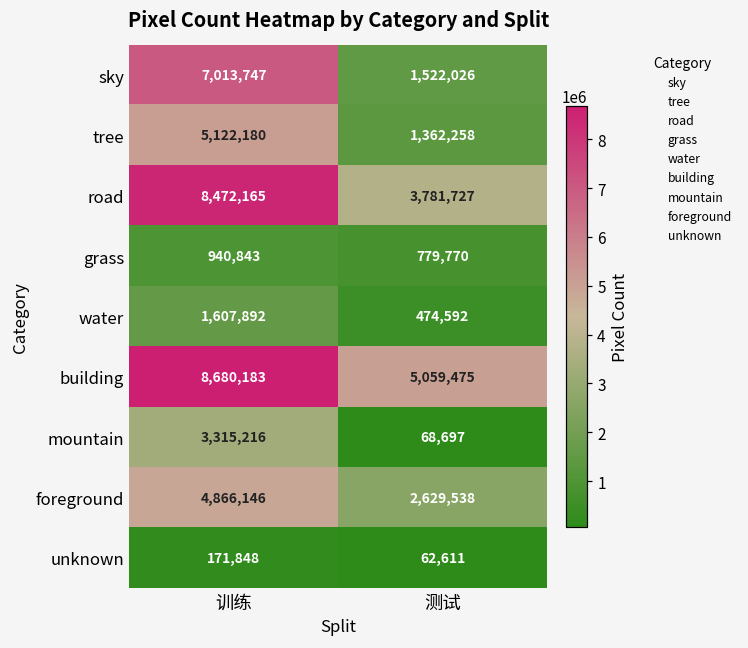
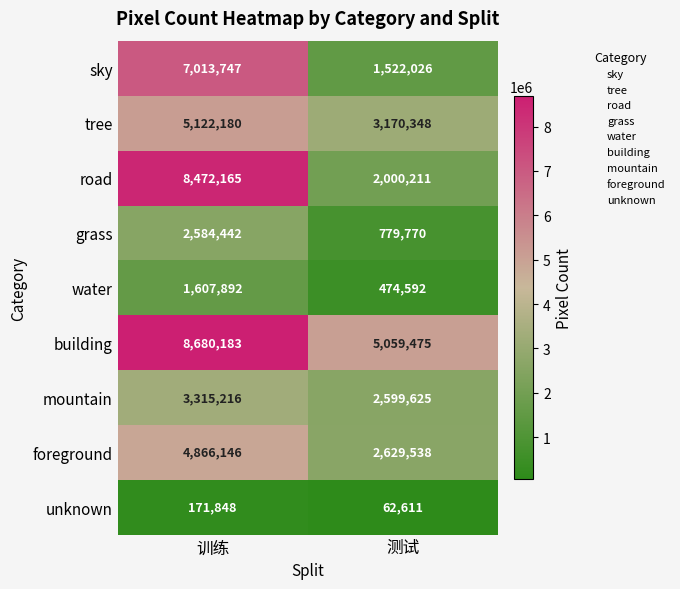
  {
    "sky": {
      "训练": "7,013,747",
      "测试": "1,522,026"
    },
    "tree": {
      "训练": "5,122,180",
-     "测试": "1,362,258"
+     "测试": "3,170,348"
    },
    "road": {
      "训练": "8,472,165",
-     "测试": "3,781,727"
+     "测试": "2,000,211"
    },
    "grass": {
-     "训练": "940,843",
+     "训练": "2,584,442",
      "测试": "779,770"
    },
    "water": {
      "训练": "1,607,892",
      "测试": "474,592"
    },
    "building": {
      "训练": "8,680,183",
      "测试": "5,059,475"
    },
    "mountain": {
      "训练": "3,315,216",
-     "测试": "68,697"
+     "测试": "2,599,625"
    },
    "foreground": {
      "训练": "4,866,146",
      "测试": "2,629,538"
    },
    "unknown": {
      "训练": "171,848",
      "测试": "62,611"
    }
  }
